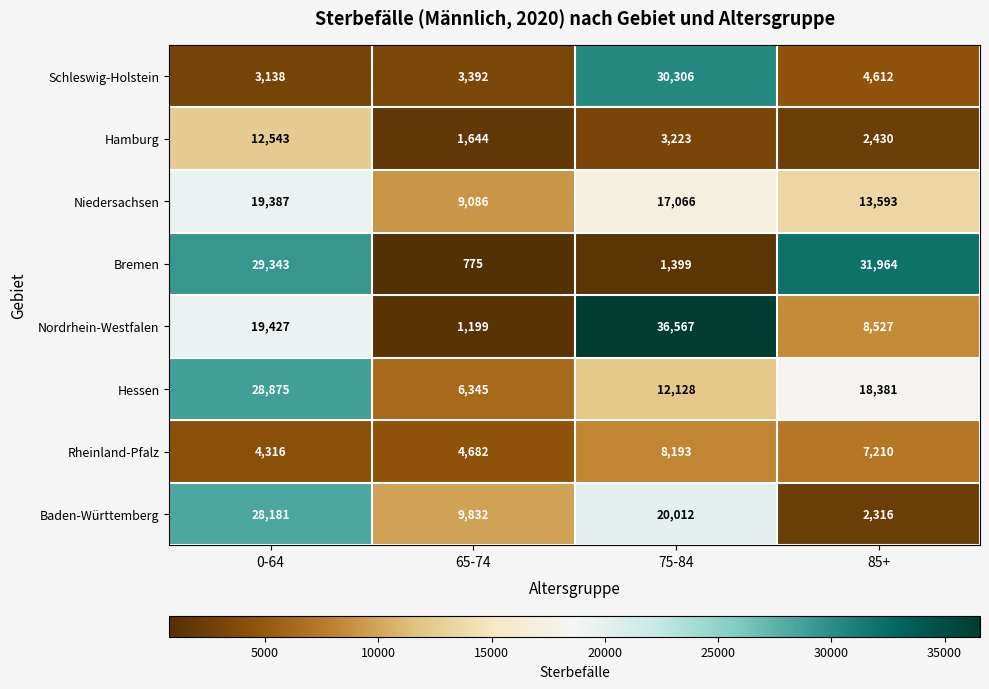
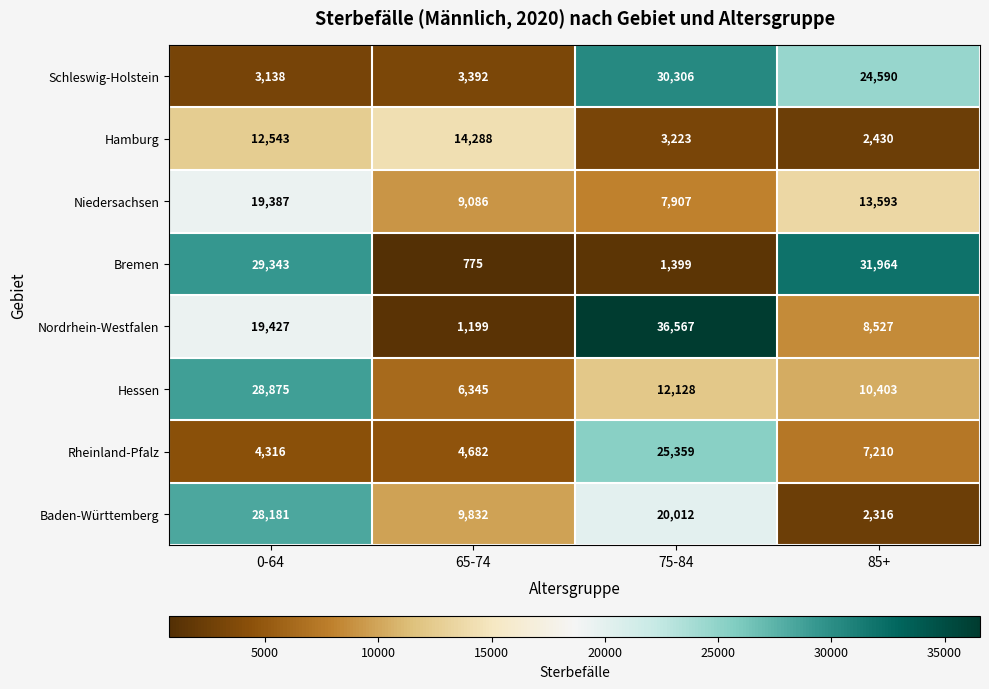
  {
    "Schleswig-Holstein": {
      "0-64": "3,138",
      "65-74": "3,392",
      "75-84": "30,306",
-     "85+": "4,612"
+     "85+": "24,590"
    },
    "Hamburg": {
      "0-64": "12,543",
-     "65-74": "1,644",
+     "65-74": "14,288",
      "75-84": "3,223",
      "85+": "2,430"
    },
    "Niedersachsen": {
      "0-64": "19,387",
      "65-74": "9,086",
-     "75-84": "17,066",
+     "75-84": "7,907",
      "85+": "13,593"
    },
    "Bremen": {
      "0-64": "29,343",
      "65-74": "775",
      "75-84": "1,399",
      "85+": "31,964"
    },
    "Nordrhein-Westfalen": {
      "0-64": "19,427",
      "65-74": "1,199",
      "75-84": "36,567",
      "85+": "8,527"
    },
    "Hessen": {
      "0-64": "28,875",
      "65-74": "6,345",
      "75-84": "12,128",
-     "85+": "18,381"
+     "85+": "10,403"
    },
    "Rheinland-Pfalz": {
      "0-64": "4,316",
      "65-74": "4,682",
-     "75-84": "8,193",
+     "75-84": "25,359",
      "85+": "7,210"
    },
    "Baden-Württemberg": {
      "0-64": "28,181",
      "65-74": "9,832",
      "75-84": "20,012",
      "85+": "2,316"
    }
  }
